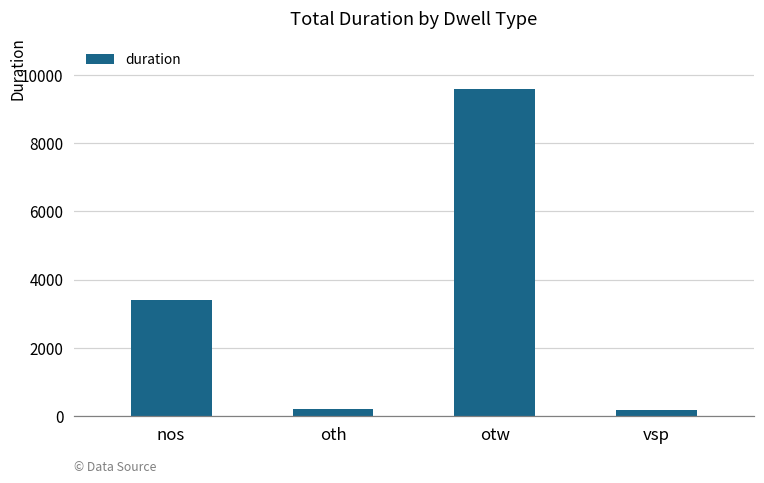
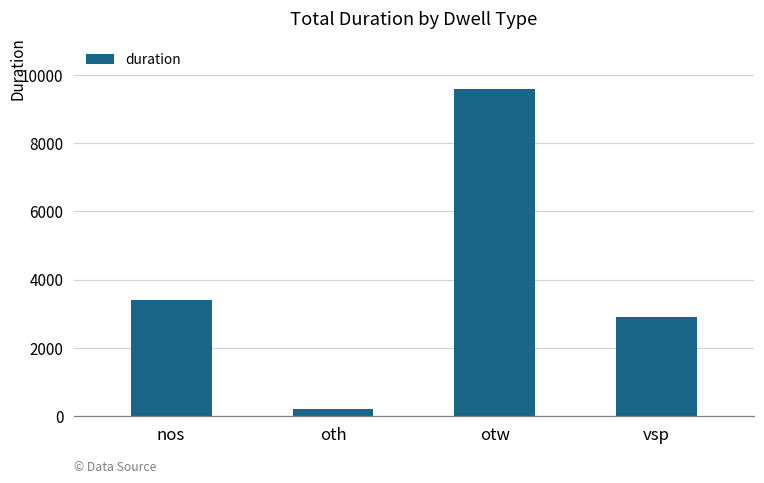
  {
    "nos": 3400,
    "oth": 200,
    "otw": 9600,
-   "vsp": 200
+   "vsp": 2900
  }
